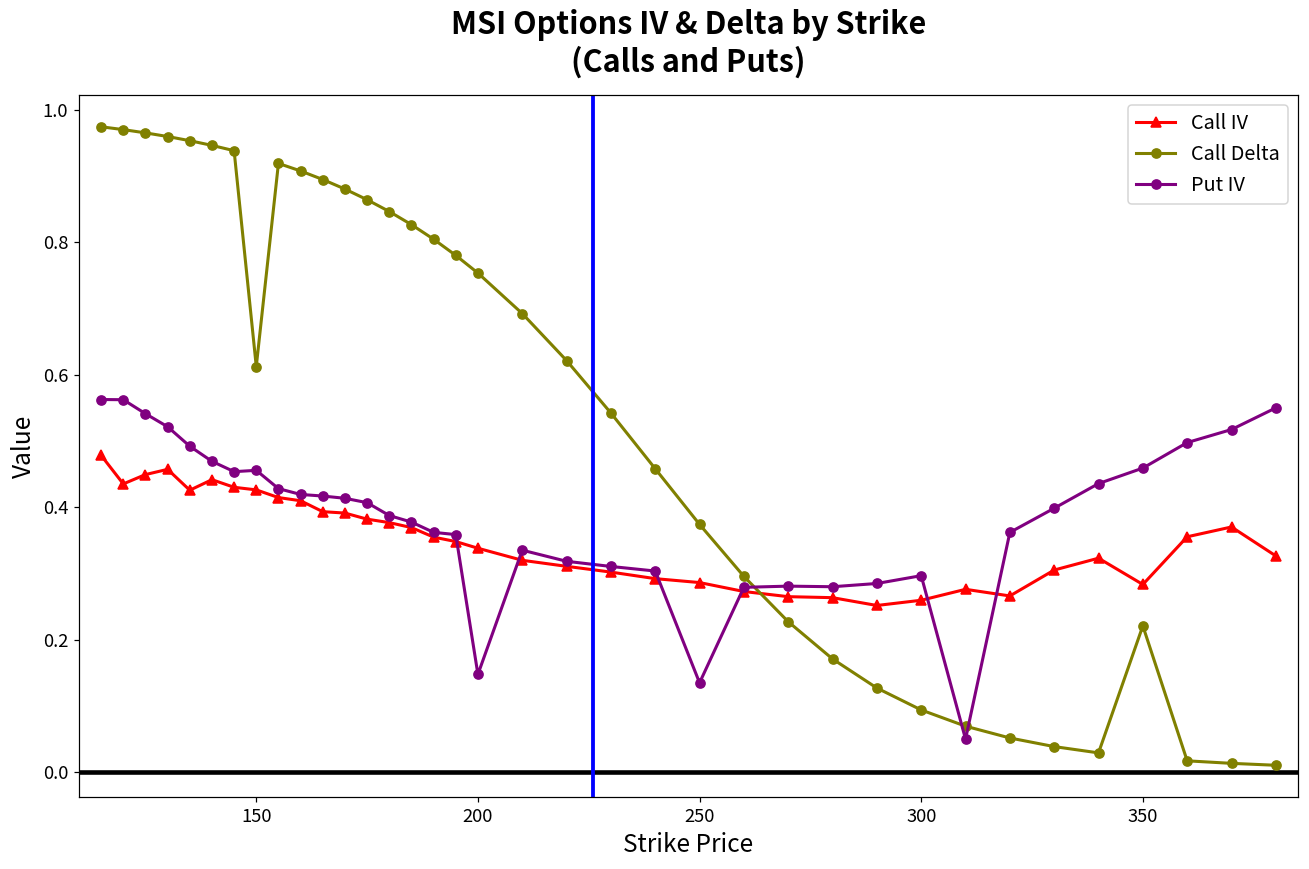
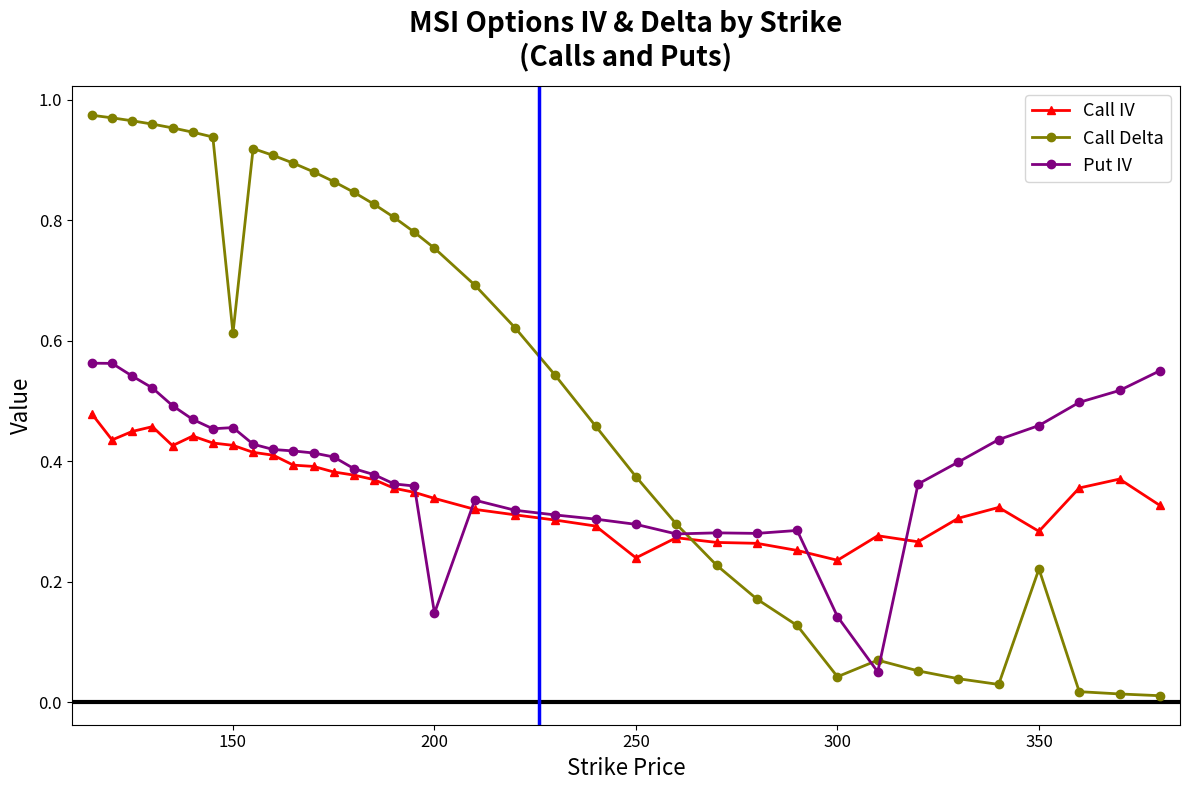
  {
    "Call IV": {
      "150": 0.43,
      "200": 0.34,
-     "250": 0.29,
-     "300": 0.26,
+     "250": 0.24,
+     "300": 0.24,
      "350": 0.28
    },
    "Call Delta": {
      "150": 0.61,
      "200": 0.75,
      "250": 0.37,
-     "300": 0.09,
+     "300": 0.04,
      "350": 0.22
    },
    "Put IV": {
      "150": 0.46,
      "200": 0.15,
-     "250": 0.14,
-     "300": 0.30,
+     "250": 0.30,
+     "300": 0.14,
      "350": 0.46
    }
  }
